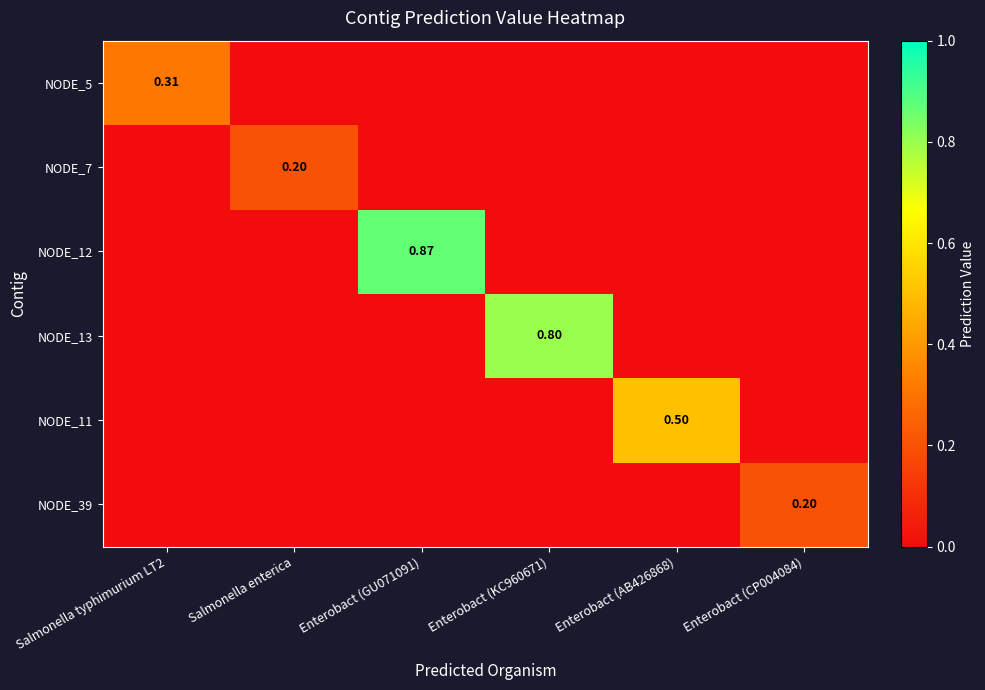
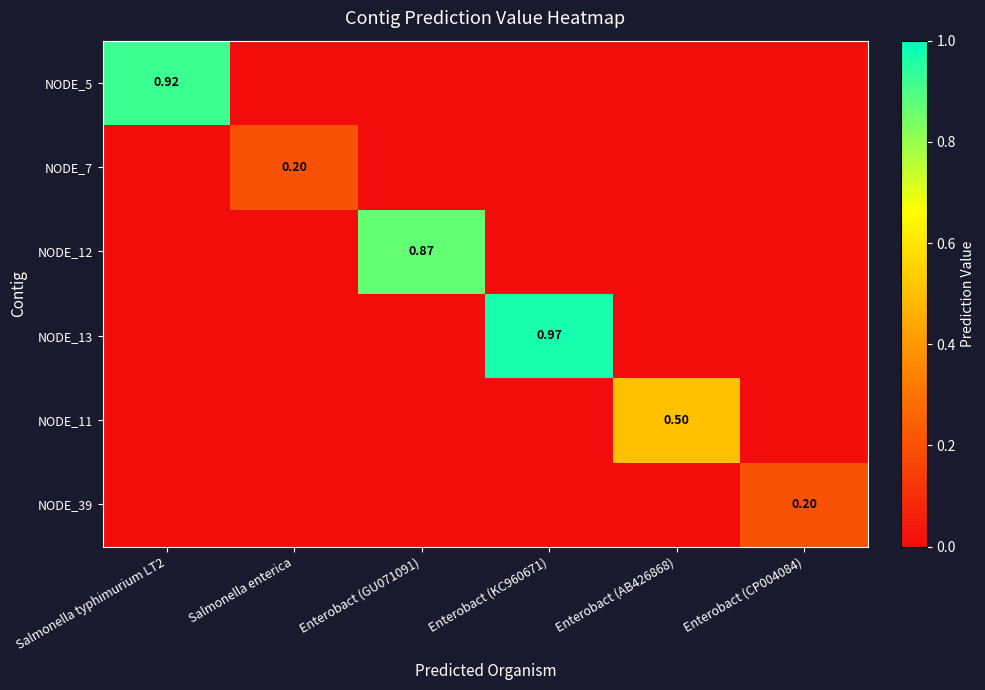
  {
    "NODE_5": {
-     "Salmonella typhimurium LT2": 0.31
+     "Salmonella typhimurium LT2": 0.92
    },
    "NODE_7": {
      "Salmonella enterica": 0.20
    },
    "NODE_12": {
      "Enterobact (GU071091)": 0.87
    },
    "NODE_13": {
-     "Enterobact (KC960671)": 0.80
+     "Enterobact (KC960671)": 0.97
    },
    "NODE_11": {
      "Enterobact (AB426868)": 0.50
    },
    "NODE_39": {
      "Enterobact (CP004084)": 0.20
    }
  }
